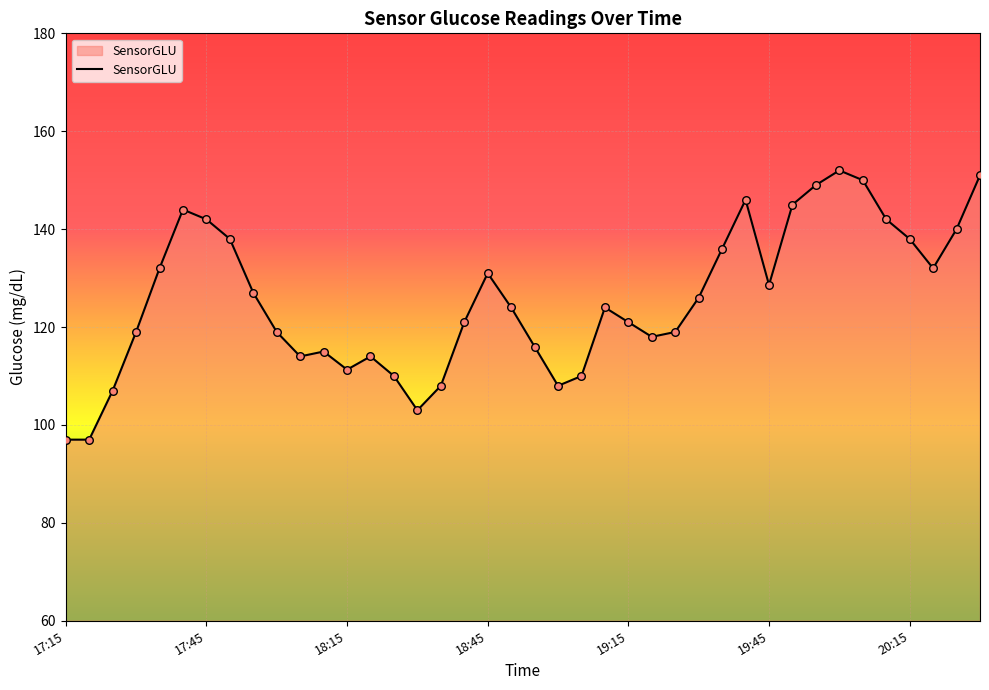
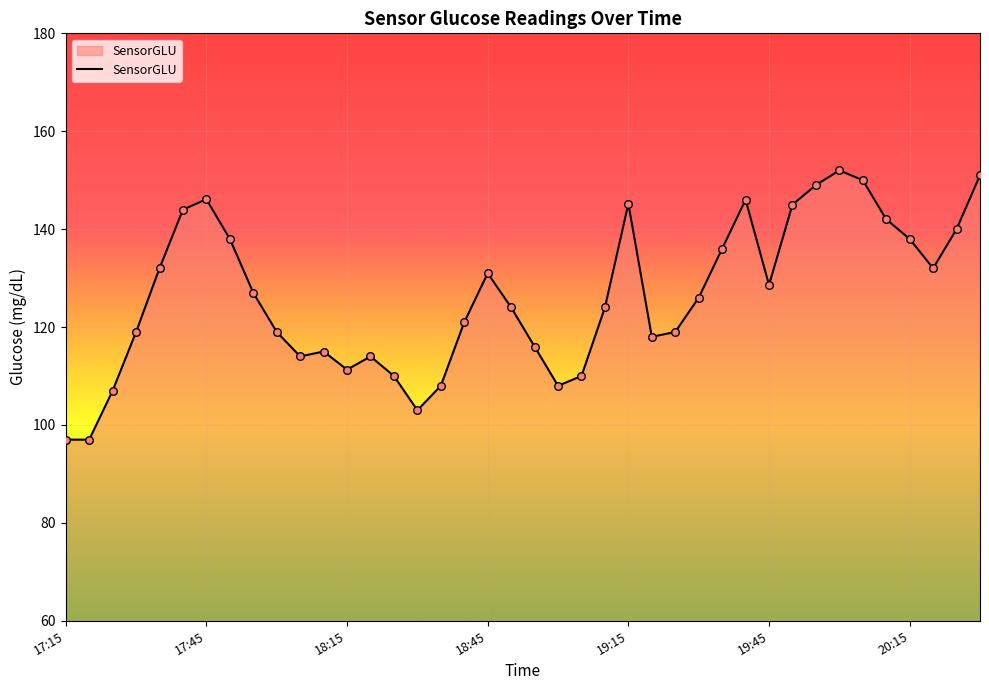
  {
    "17:15": 97,
-   "17:45": 142,
+   "17:45": 146,
    "18:15": 111,
    "18:45": 131,
-   "19:15": 121,
+   "19:15": 145,
    "19:45": 129,
    "20:15": 138
  }
